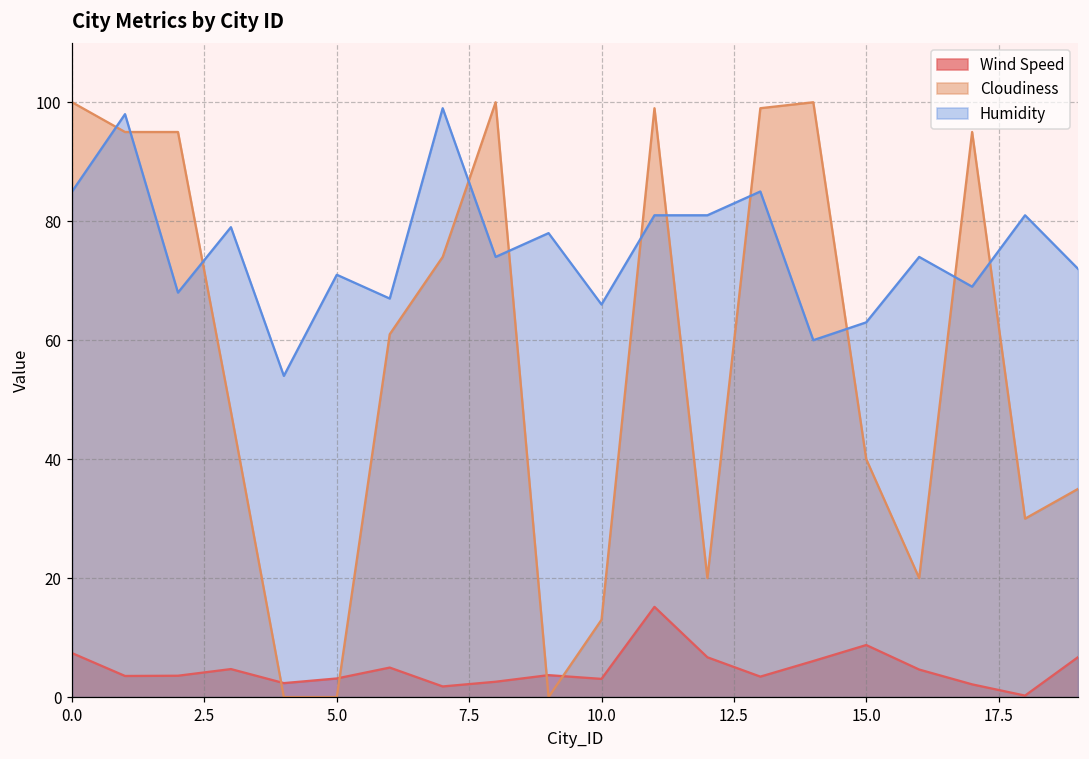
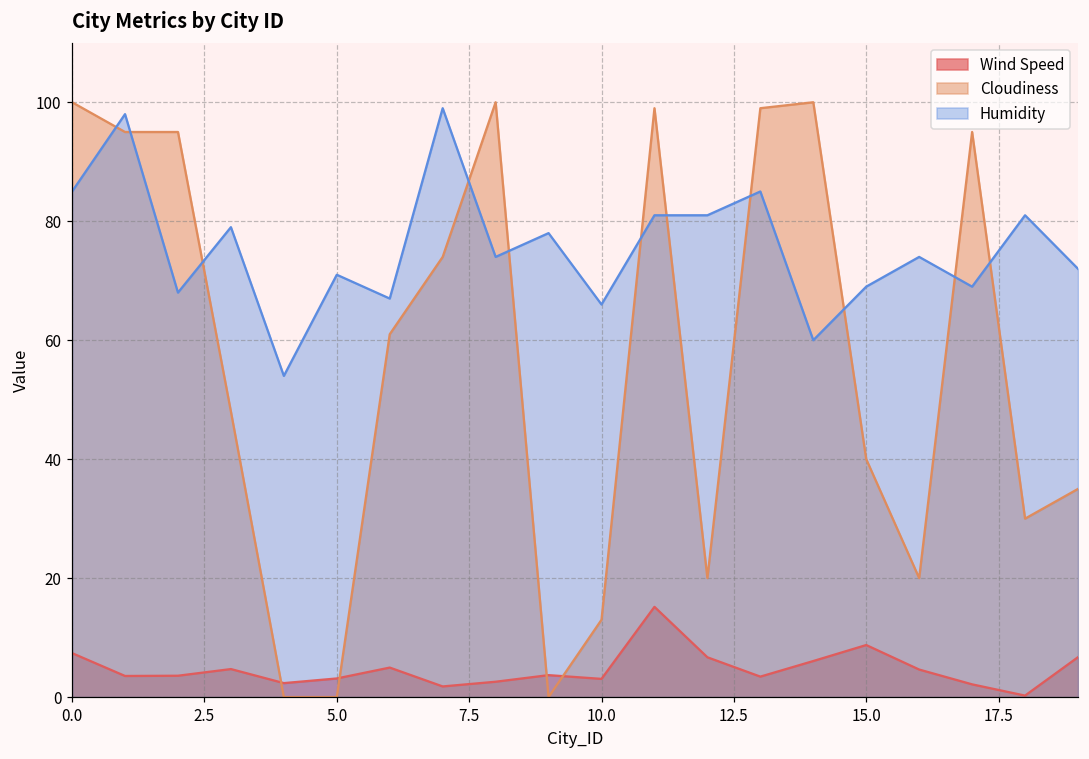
  {
    "Humidity": {
      "0.0": 85,
      "5.0": 71,
      "10.0": 66,
-     "15.0": 63
+     "15.0": 69
    }
  }
